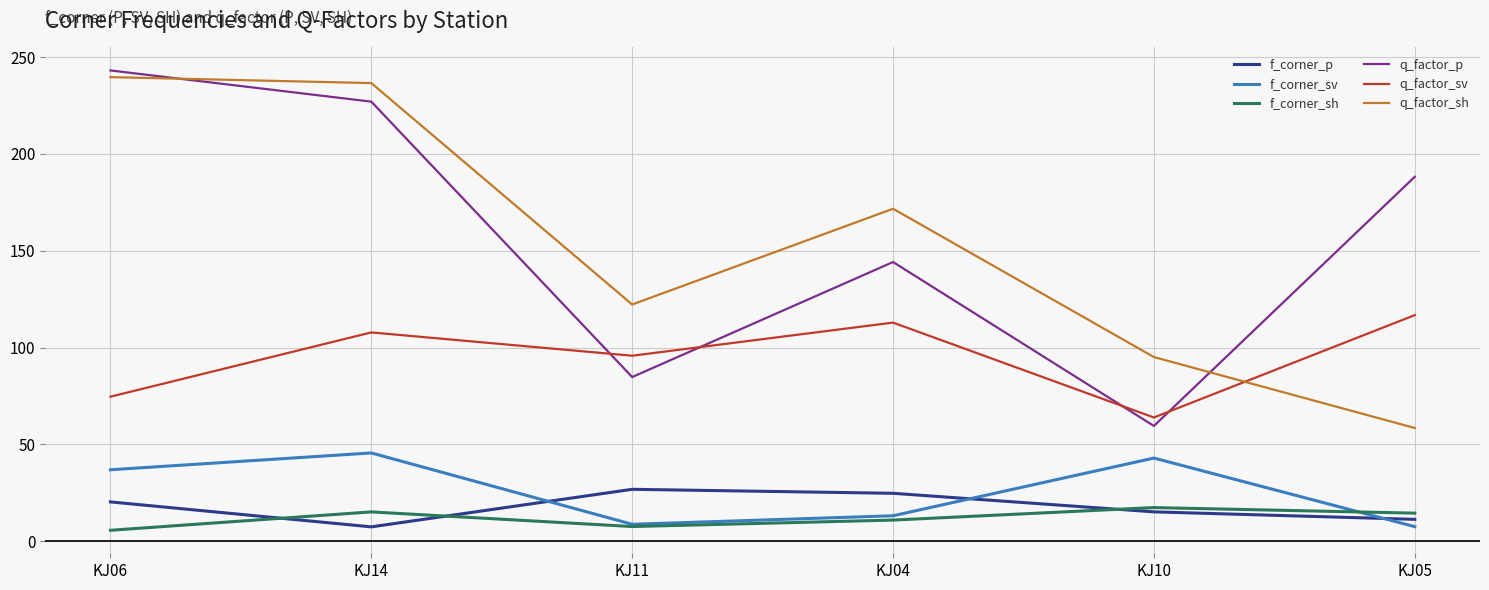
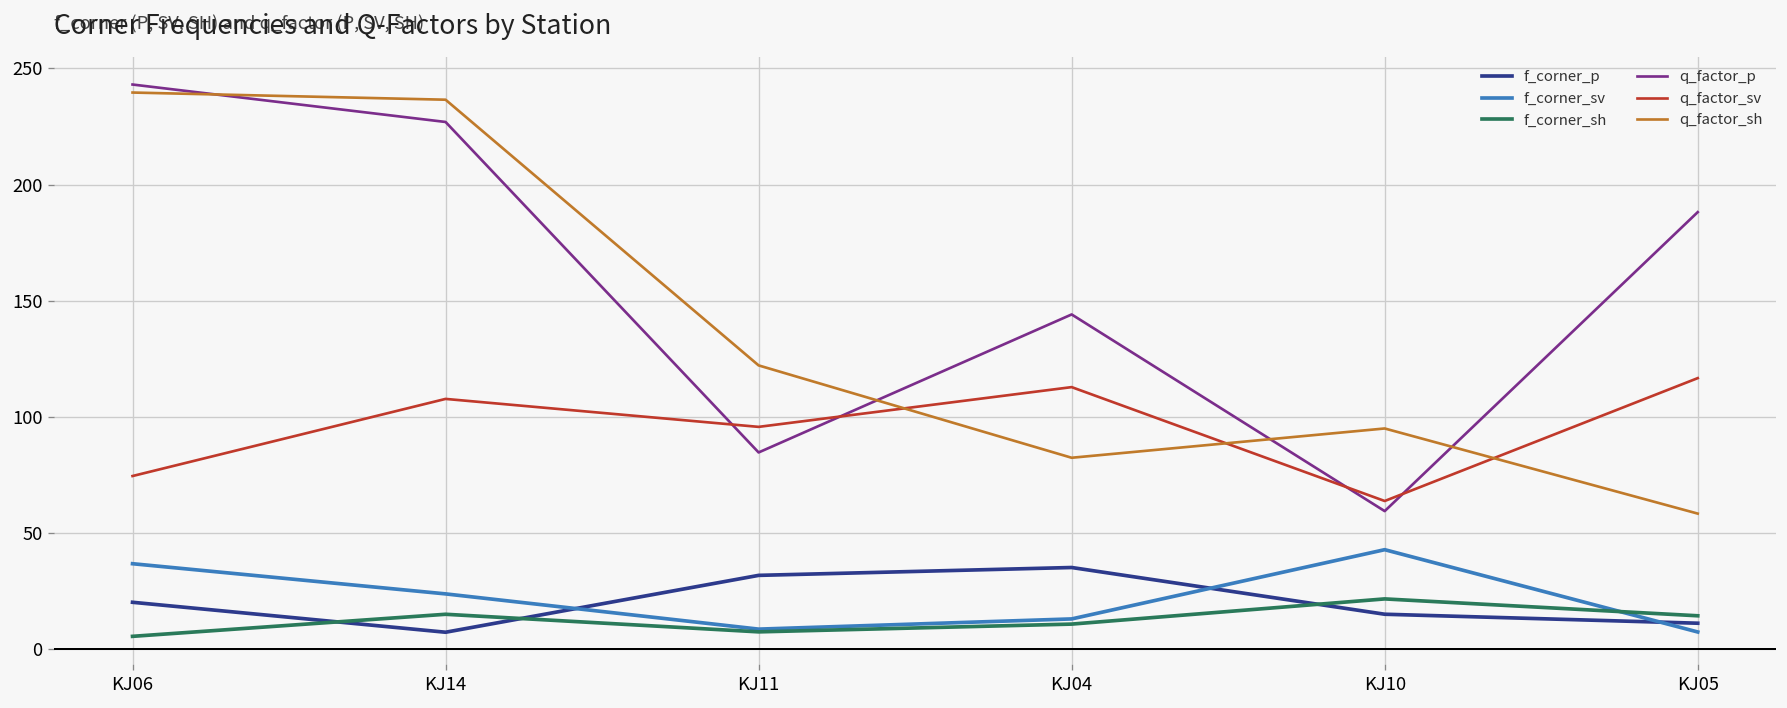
  {
    "f_corner_p": {
      "KJ06": 20,
      "KJ14": 7,
-     "KJ11": 27,
-     "KJ04": 25,
+     "KJ11": 32,
+     "KJ04": 35,
      "KJ10": 15,
      "KJ05": 11
    },
    "f_corner_sv": {
      "KJ06": 37,
-     "KJ14": 46,
+     "KJ14": 24,
      "KJ04": 13,
      "KJ10": 43,
      "KJ05": 8
    },
    "f_corner_sh": {
      "KJ06": 6,
      "KJ14": 15,
      "KJ04": 11,
-     "KJ10": 17,
+     "KJ10": 22,
      "KJ05": 15
    },
    "q_factor_p": {
      "KJ06": 243,
      "KJ14": 227,
      "KJ11": 85,
      "KJ04": 144,
      "KJ10": 60,
      "KJ05": 188
    },
    "q_factor_sv": {
      "KJ06": 75,
      "KJ14": 108,
      "KJ11": 96,
      "KJ04": 113,
      "KJ10": 64,
      "KJ05": 117
    },
    "q_factor_sh": {
      "KJ06": 240,
      "KJ14": 237,
      "KJ11": 122,
-     "KJ04": 172,
+     "KJ04": 82,
      "KJ10": 95,
      "KJ05": 58
    }
  }
